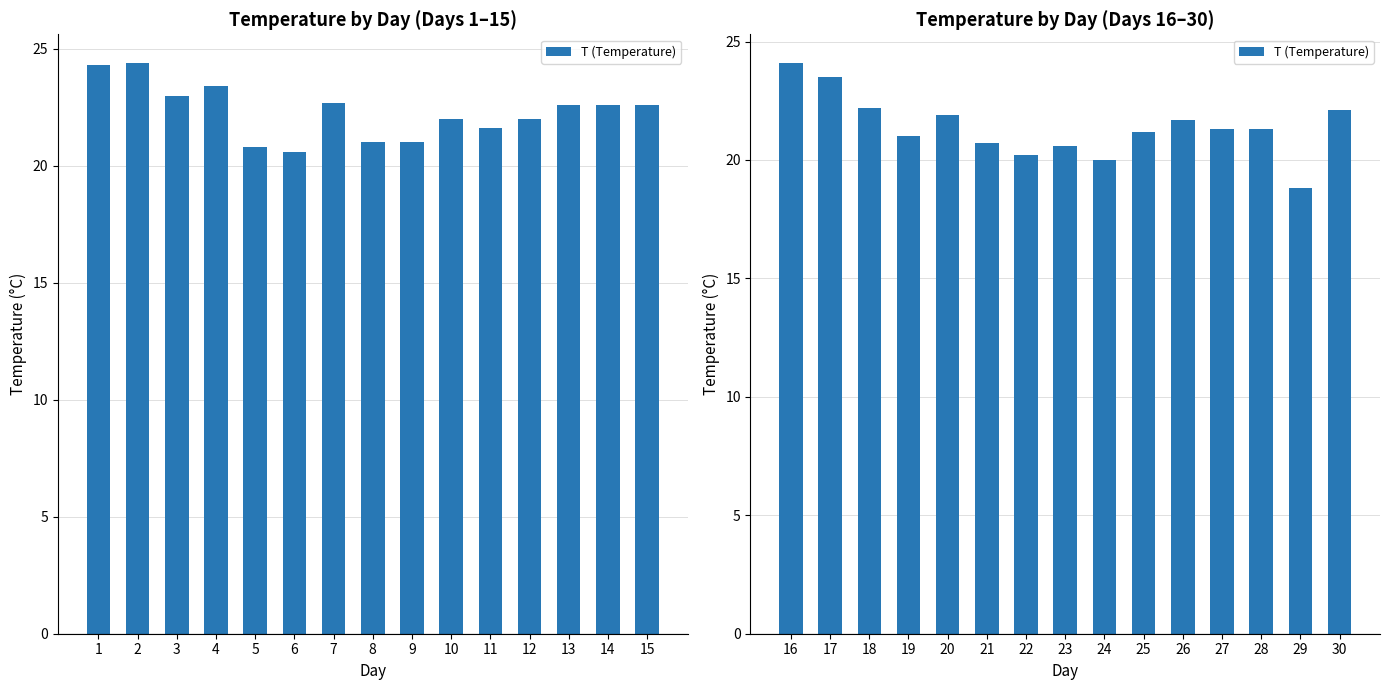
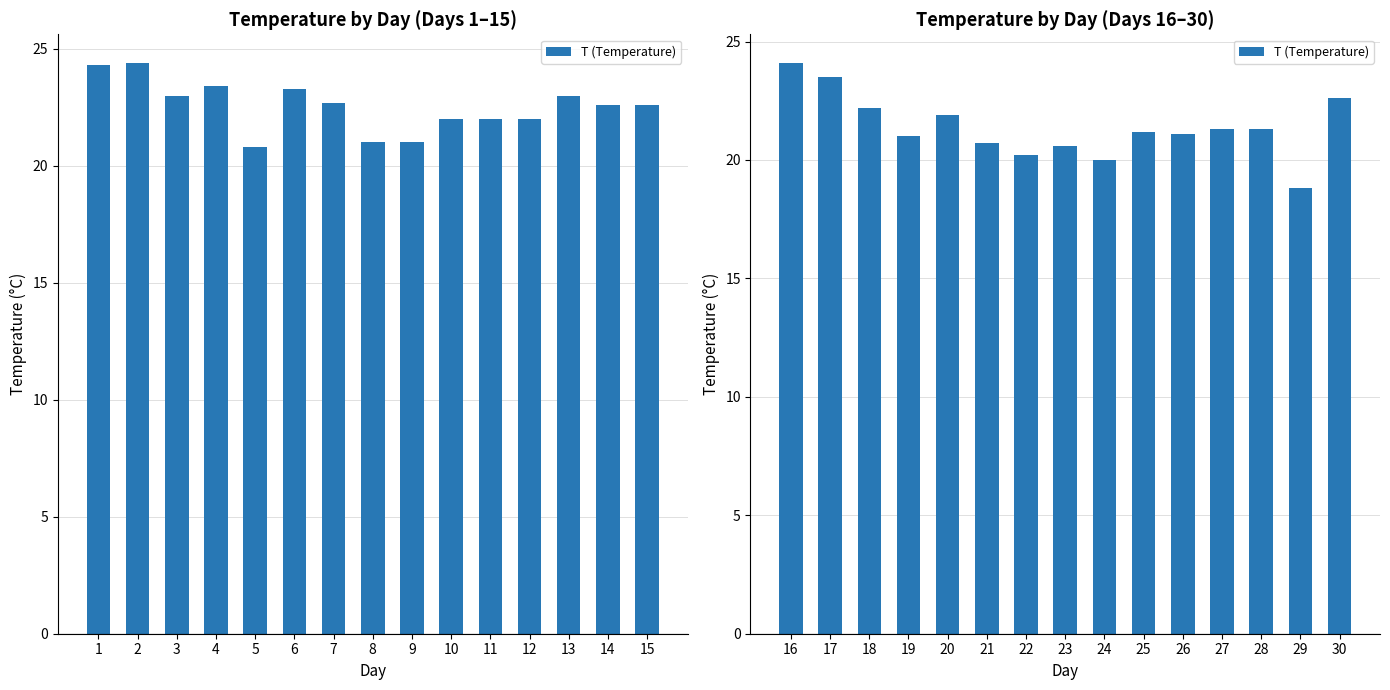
  {
    "Temperature by Day (Days 1–15)": {
      "1": 24.3,
      "2": 24.4,
      "3": 23.0,
      "4": 23.4,
      "5": 20.8,
-     "6": 20.6,
+     "6": 23.3,
      "7": 22.7,
      "8": 21.0,
      "9": 21.0,
      "10": 22.0,
-     "11": 21.6,
+     "11": 22.0,
      "12": 22.0,
-     "13": 22.6,
+     "13": 23.0,
      "14": 22.6,
      "15": 22.6
    },
    "Temperature by Day (Days 16–30)": {
      "16": 24.1,
      "17": 23.5,
      "18": 22.2,
      "19": 21.0,
      "20": 21.9,
      "21": 20.7,
      "22": 20.2,
      "23": 20.6,
      "24": 20.0,
      "25": 21.2,
-     "26": 21.7,
+     "26": 21.1,
      "27": 21.3,
      "28": 21.3,
      "29": 18.8,
-     "30": 22.1
+     "30": 22.6
    }
  }
